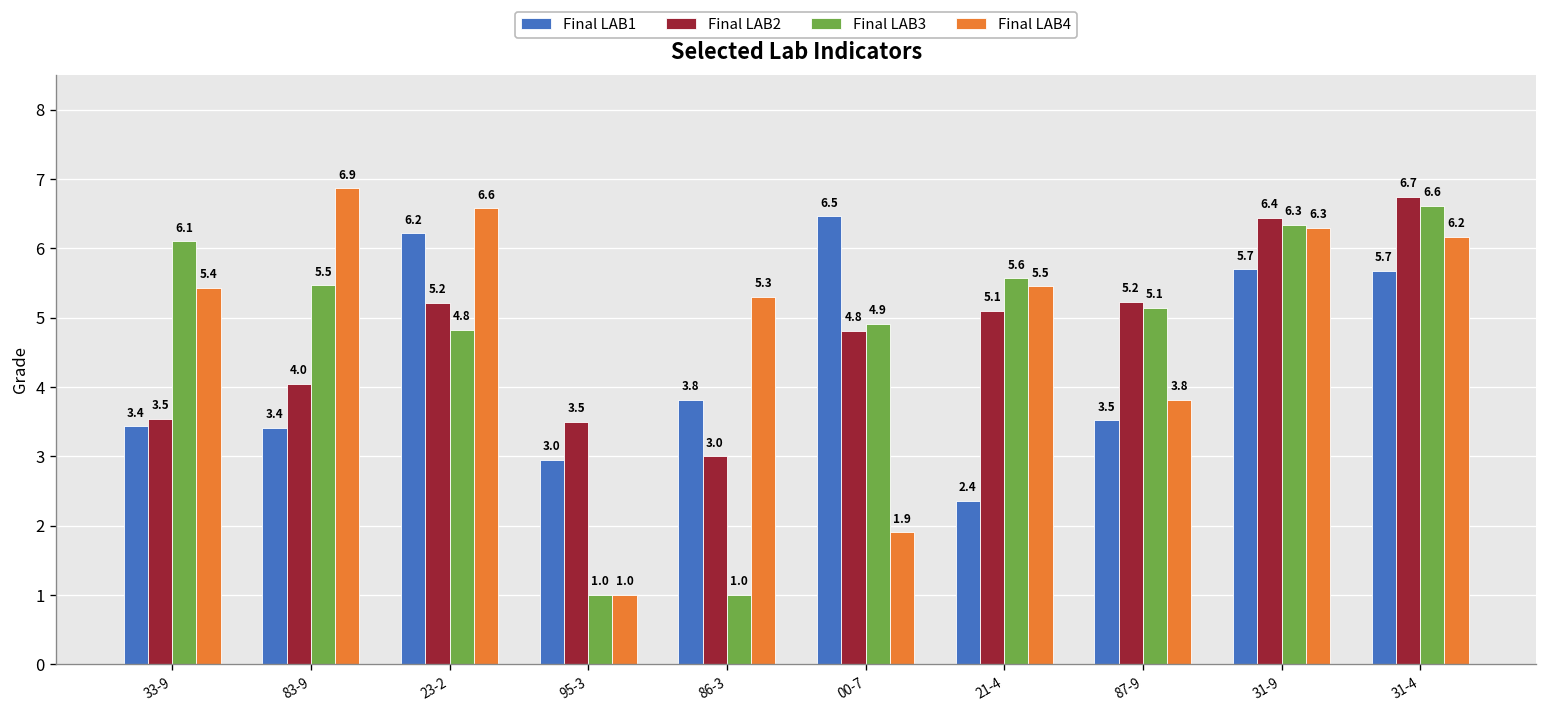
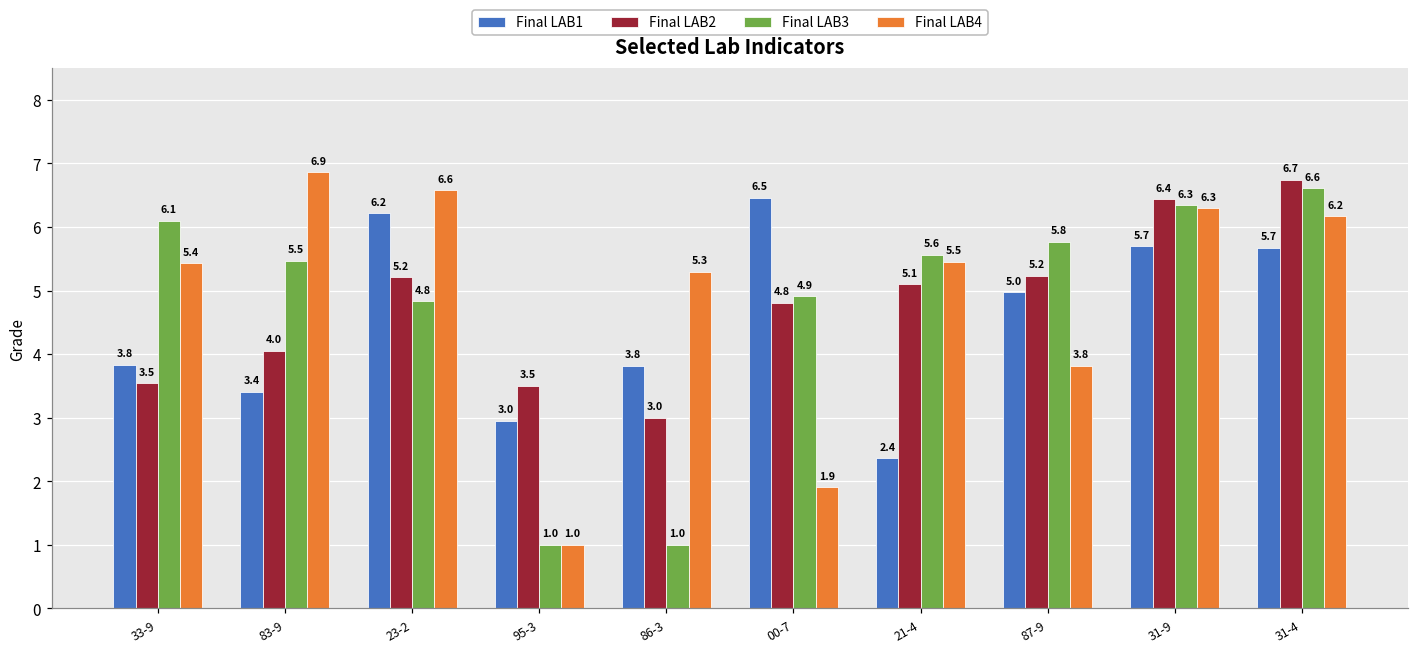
  {
    "Final LAB1": {
-     "33-9": 3.4,
+     "33-9": 3.8,
      "83-9": 3.4,
      "23-2": 6.2,
      "95-3": 3.0,
      "86-3": 3.8,
      "00-7": 6.5,
      "21-4": 2.4,
-     "87-9": 3.5,
+     "87-9": 5.0,
      "31-9": 5.7,
      "31-4": 5.7
    },
    "Final LAB2": {
      "33-9": 3.5,
      "83-9": 4.0,
      "23-2": 5.2,
      "95-3": 3.5,
      "86-3": 3.0,
      "00-7": 4.8,
      "21-4": 5.1,
      "87-9": 5.2,
      "31-9": 6.4,
      "31-4": 6.7
    },
    "Final LAB3": {
      "33-9": 6.1,
      "83-9": 5.5,
      "23-2": 4.8,
      "95-3": 1.0,
      "86-3": 1.0,
      "00-7": 4.9,
      "21-4": 5.6,
-     "87-9": 5.1,
+     "87-9": 5.8,
      "31-9": 6.3,
      "31-4": 6.6
    },
    "Final LAB4": {
      "33-9": 5.4,
      "83-9": 6.9,
      "23-2": 6.6,
      "95-3": 1.0,
      "86-3": 5.3,
      "00-7": 1.9,
      "21-4": 5.5,
      "87-9": 3.8,
      "31-9": 6.3,
      "31-4": 6.2
    }
  }
